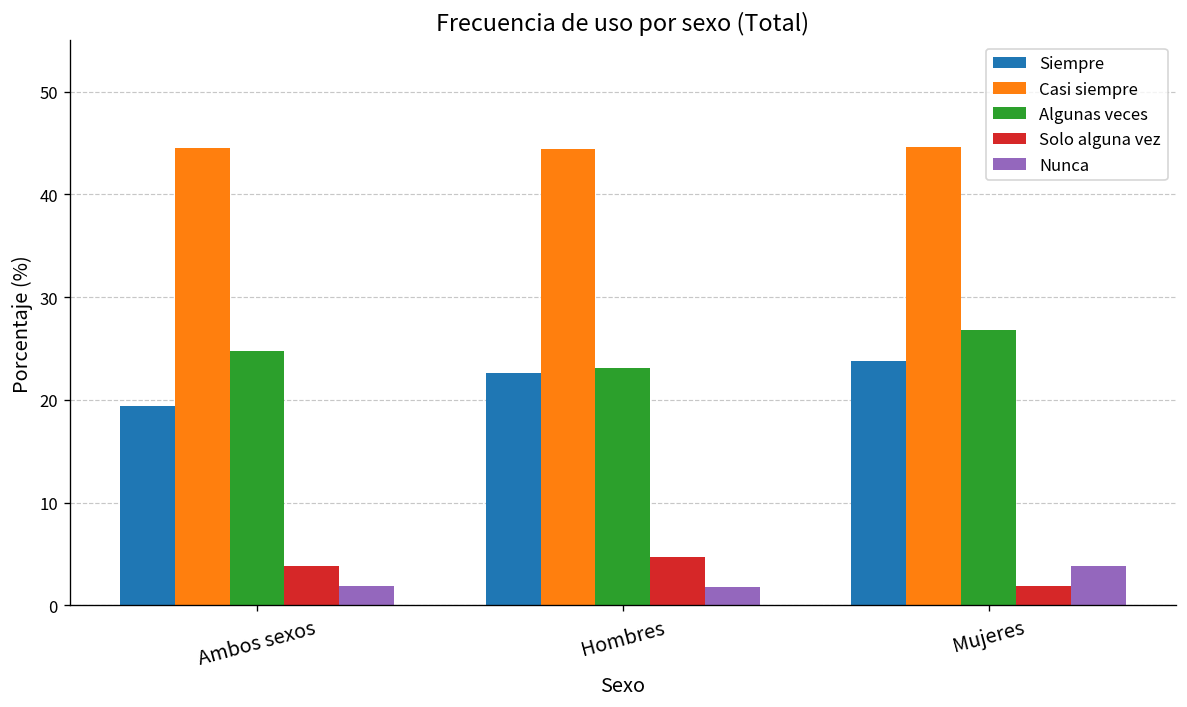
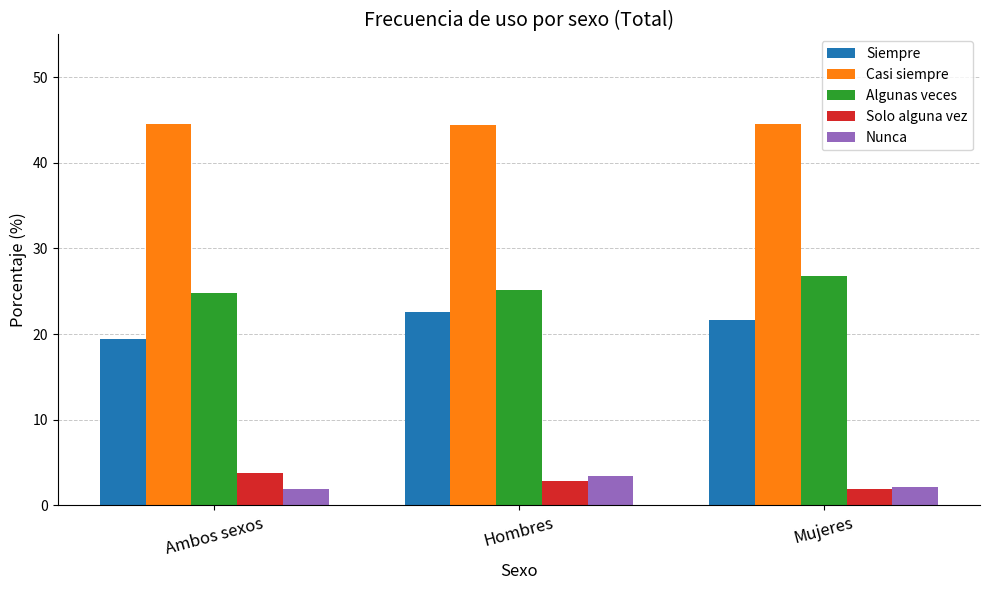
  {
    "Siempre": {
      "Ambos sexos": 19,
      "Hombres": 23,
-     "Mujeres": 24
+     "Mujeres": 22
    },
    "Casi siempre": {
      "Ambos sexos": 45,
      "Hombres": 44,
      "Mujeres": 45
    },
    "Algunas veces": {
      "Ambos sexos": 25,
-     "Hombres": 23,
+     "Hombres": 25,
      "Mujeres": 27
    },
    "Solo alguna vez": {
      "Ambos sexos": 4,
-     "Hombres": 5,
+     "Hombres": 3,
      "Mujeres": 2
    },
    "Nunca": {
      "Ambos sexos": 2,
-     "Hombres": 2,
-     "Mujeres": 4
+     "Hombres": 3,
+     "Mujeres": 2
    }
  }
